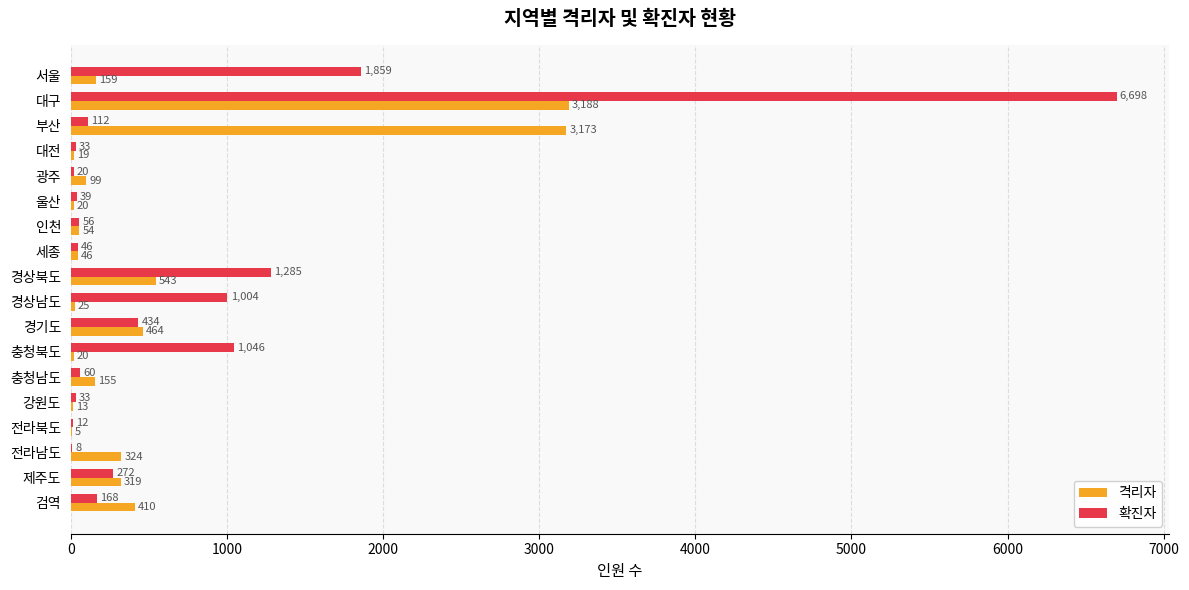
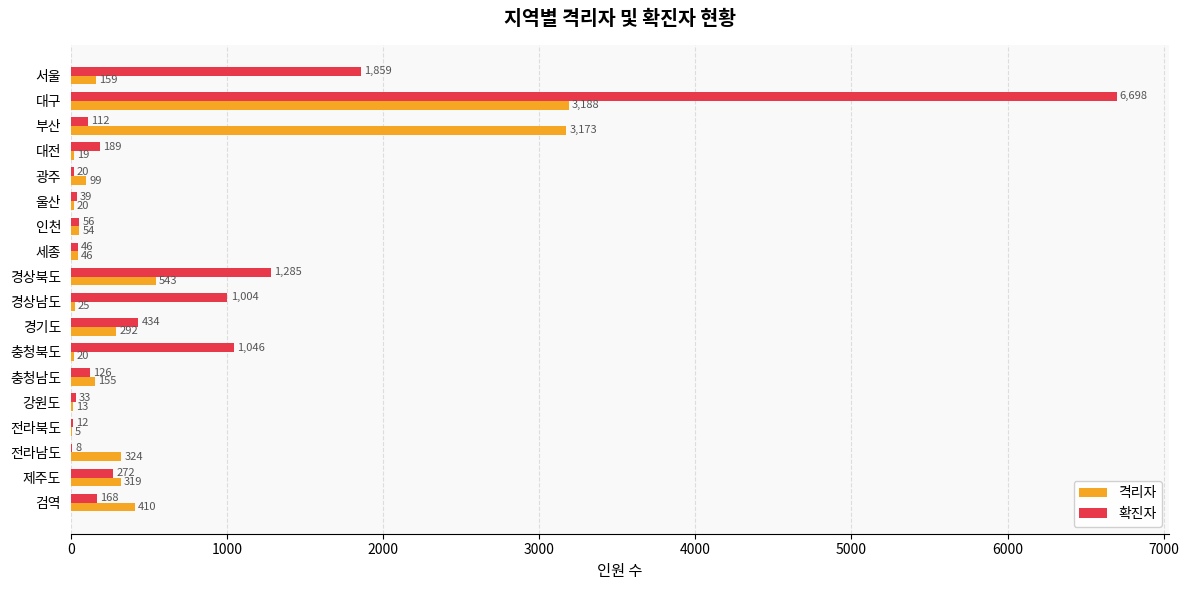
  {
    "격리자": {
      "서울": "159",
      "대구": "3,188",
      "부산": "3,173",
      "대전": "19",
      "광주": "99",
      "울산": "20",
      "인천": "54",
      "세종": "46",
      "경상북도": "543",
      "경상남도": "25",
-     "경기도": "464",
+     "경기도": "292",
      "충청북도": "20",
      "충청남도": "155",
      "강원도": "13",
      "전라북도": "5",
      "전라남도": "324",
      "제주도": "319",
      "검역": "410"
    },
    "확진자": {
      "서울": "1,859",
      "대구": "6,698",
      "부산": "112",
-     "대전": "33",
+     "대전": "189",
      "광주": "20",
      "울산": "39",
      "인천": "56",
      "세종": "46",
      "경상북도": "1,285",
      "경상남도": "1,004",
      "경기도": "434",
      "충청북도": "1,046",
-     "충청남도": "60",
+     "충청남도": "126",
      "강원도": "33",
      "전라북도": "12",
      "전라남도": "8",
      "제주도": "272",
      "검역": "168"
    }
  }
